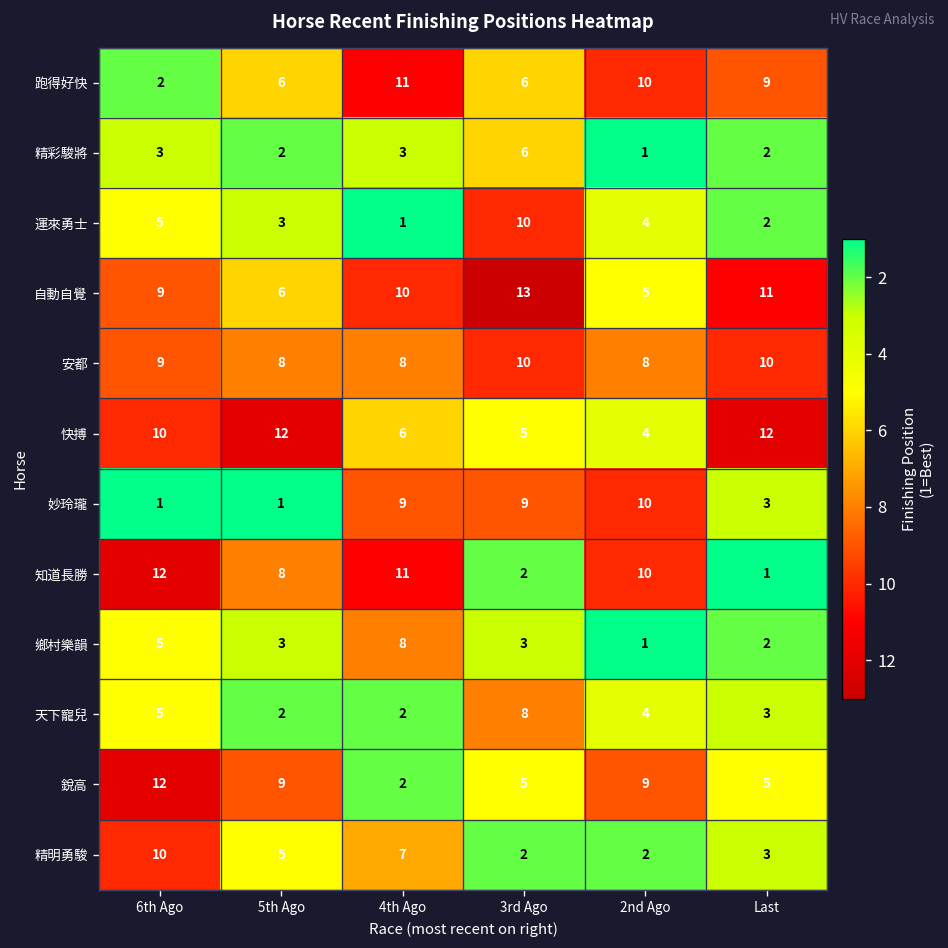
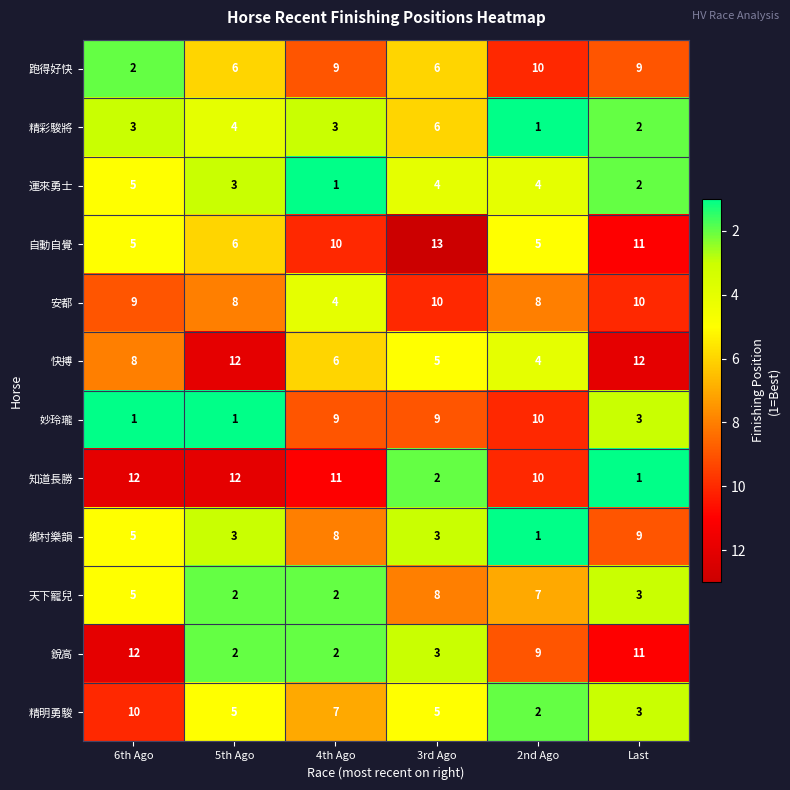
  {
    "跑得好快": {
      "6th Ago": 2,
      "5th Ago": 6,
-     "4th Ago": 11,
+     "4th Ago": 9,
      "3rd Ago": 6,
      "2nd Ago": 10,
      "Last": 9
    },
    "精彩駿將": {
      "6th Ago": 3,
-     "5th Ago": 2,
+     "5th Ago": 4,
      "4th Ago": 3,
      "3rd Ago": 6,
      "2nd Ago": 1,
      "Last": 2
    },
    "運來勇士": {
      "6th Ago": 5,
      "5th Ago": 3,
      "4th Ago": 1,
-     "3rd Ago": 10,
+     "3rd Ago": 4,
      "2nd Ago": 4,
      "Last": 2
    },
    "自動自覺": {
-     "6th Ago": 9,
+     "6th Ago": 5,
      "5th Ago": 6,
      "4th Ago": 10,
      "3rd Ago": 13,
      "2nd Ago": 5,
      "Last": 11
    },
    "安都": {
      "6th Ago": 9,
      "5th Ago": 8,
-     "4th Ago": 8,
+     "4th Ago": 4,
      "3rd Ago": 10,
      "2nd Ago": 8,
      "Last": 10
    },
    "快搏": {
-     "6th Ago": 10,
+     "6th Ago": 8,
      "5th Ago": 12,
      "4th Ago": 6,
      "3rd Ago": 5,
      "2nd Ago": 4,
      "Last": 12
    },
    "妙玲瓏": {
      "6th Ago": 1,
      "5th Ago": 1,
      "4th Ago": 9,
      "3rd Ago": 9,
      "2nd Ago": 10,
      "Last": 3
    },
    "知道長勝": {
      "6th Ago": 12,
-     "5th Ago": 8,
+     "5th Ago": 12,
      "4th Ago": 11,
      "3rd Ago": 2,
      "2nd Ago": 10,
      "Last": 1
    },
    "鄉村樂韻": {
      "6th Ago": 5,
      "5th Ago": 3,
      "4th Ago": 8,
      "3rd Ago": 3,
      "2nd Ago": 1,
-     "Last": 2
+     "Last": 9
    },
    "天下寵兒": {
      "6th Ago": 5,
      "5th Ago": 2,
      "4th Ago": 2,
      "3rd Ago": 8,
-     "2nd Ago": 4,
+     "2nd Ago": 7,
      "Last": 3
    },
    "銳高": {
      "6th Ago": 12,
-     "5th Ago": 9,
+     "5th Ago": 2,
      "4th Ago": 2,
-     "3rd Ago": 5,
+     "3rd Ago": 3,
      "2nd Ago": 9,
-     "Last": 5
+     "Last": 11
    },
    "精明勇駿": {
      "6th Ago": 10,
      "5th Ago": 5,
      "4th Ago": 7,
-     "3rd Ago": 2,
+     "3rd Ago": 5,
      "2nd Ago": 2,
      "Last": 3
    }
  }
